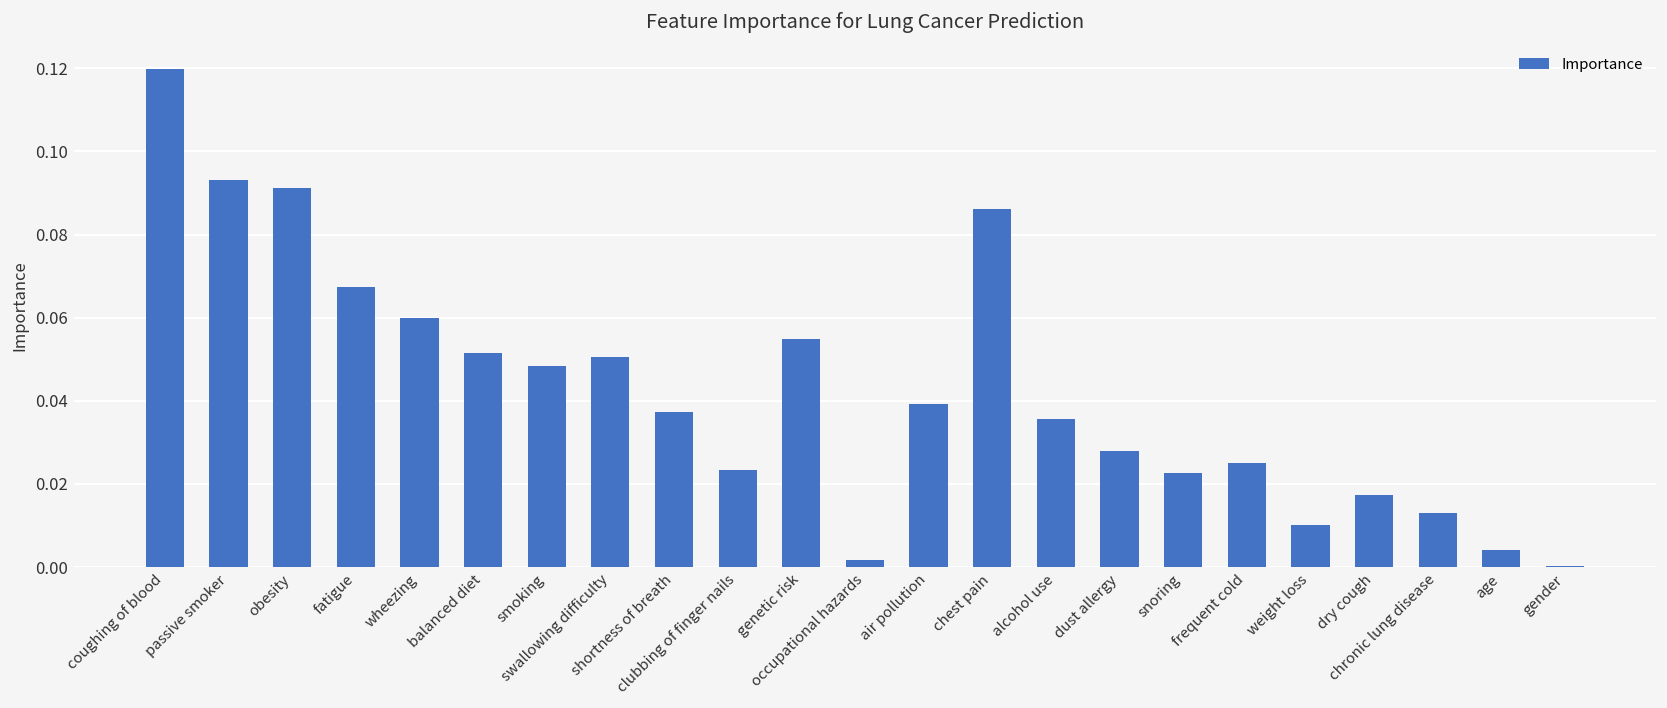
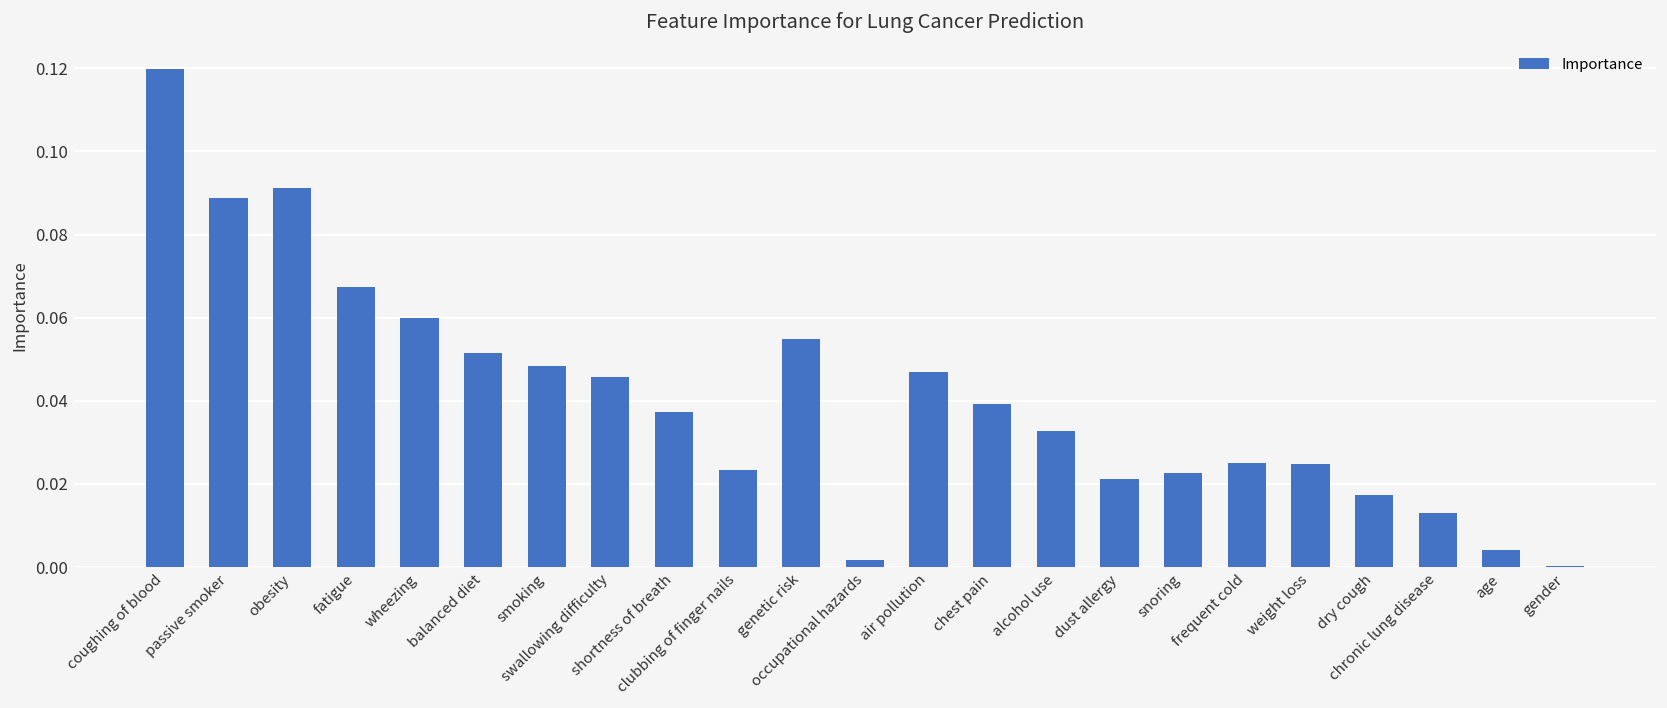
  {
    "coughing of blood": 0.120,
-   "passive smoker": 0.093,
+   "passive smoker": 0.089,
    "obesity": 0.091,
    "fatigue": 0.067,
    "wheezing": 0.060,
    "balanced diet": 0.052,
    "smoking": 0.048,
-   "swallowing difficulty": 0.050,
+   "swallowing difficulty": 0.046,
    "shortness of breath": 0.037,
    "clubbing of finger nails": 0.023,
    "genetic risk": 0.055,
    "occupational hazards": 0.002,
-   "air pollution": 0.039,
-   "chest pain": 0.086,
-   "alcohol use": 0.036,
-   "dust allergy": 0.028,
+   "air pollution": 0.047,
+   "chest pain": 0.039,
+   "alcohol use": 0.033,
+   "dust allergy": 0.021,
    "snoring": 0.023,
    "frequent cold": 0.025,
-   "weight loss": 0.010,
+   "weight loss": 0.025,
    "dry cough": 0.017,
    "chronic lung disease": 0.013,
    "age": 0.004
  }
